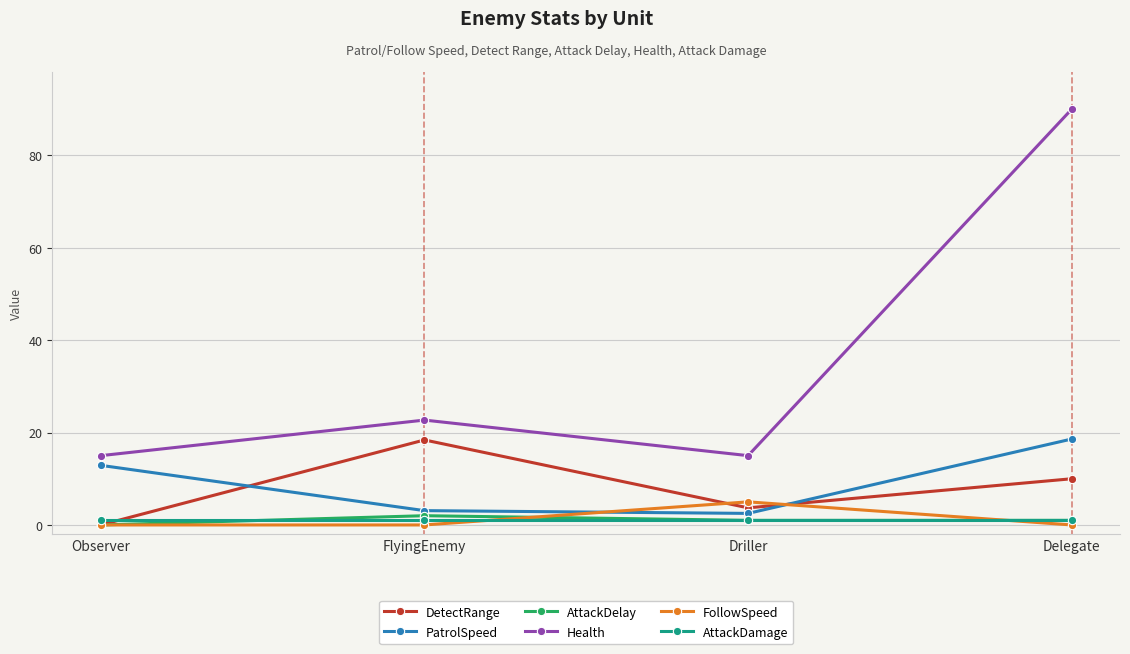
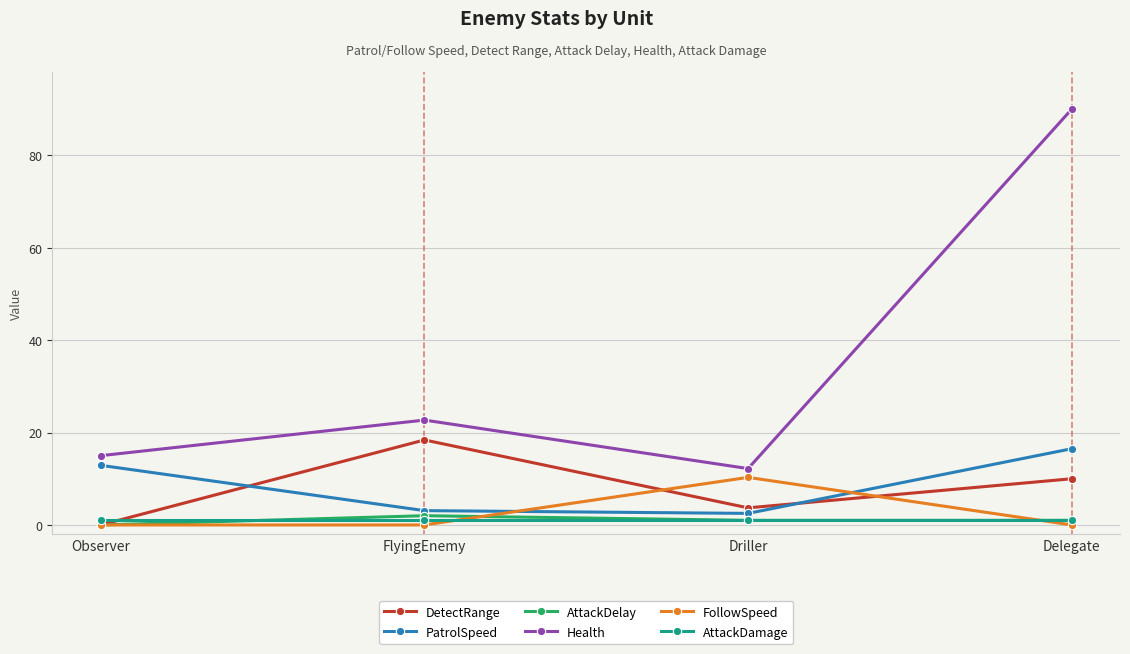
  {
    "DetectRange": {
      "FlyingEnemy": 18,
      "Driller": 4,
      "Delegate": 10
    },
    "PatrolSpeed": {
      "Observer": 13,
      "FlyingEnemy": 3,
      "Driller": 3,
-     "Delegate": 19
+     "Delegate": 17
    },
    "Health": {
      "Observer": 15,
      "FlyingEnemy": 23,
-     "Driller": 15,
+     "Driller": 12,
      "Delegate": 90
    },
    "FollowSpeed": {
      "FlyingEnemy": 0,
-     "Driller": 5,
+     "Driller": 10,
      "Delegate": 0
    }
  }
